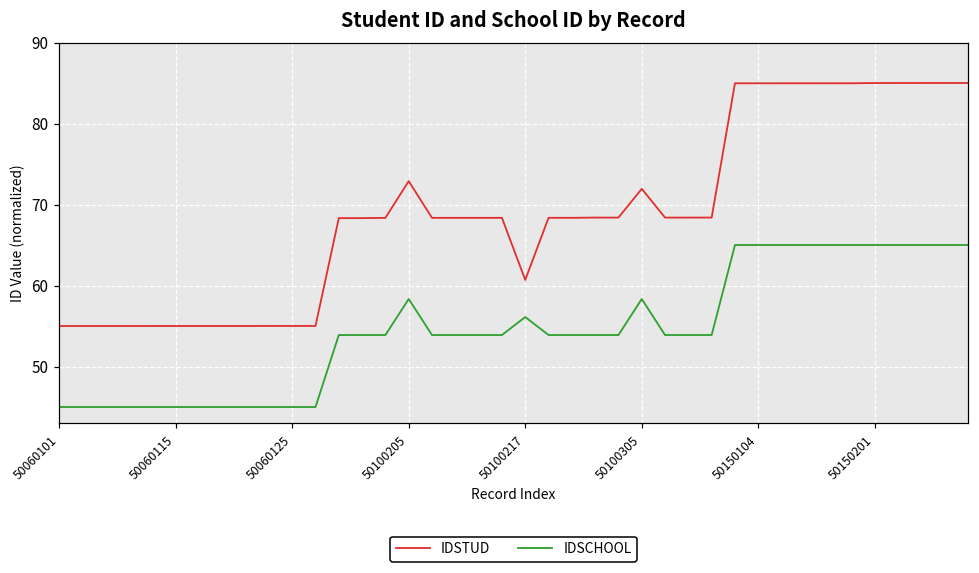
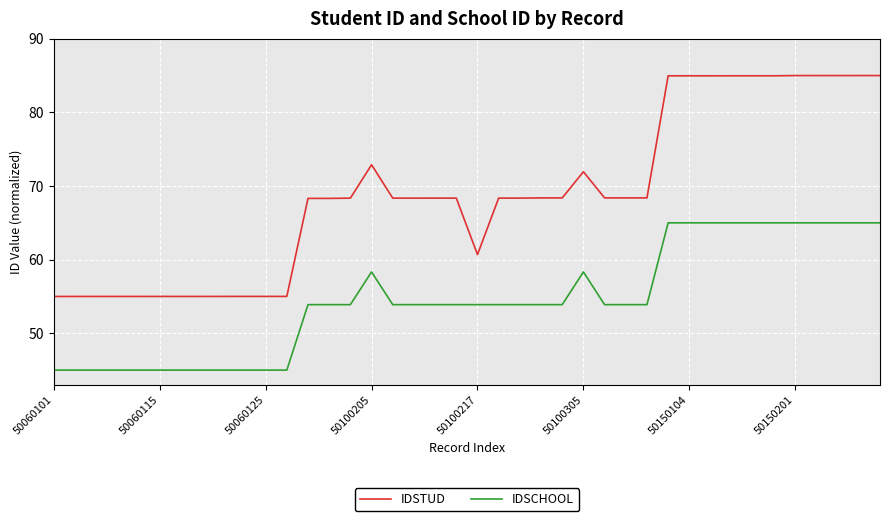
  {
    "IDSTUD": {
      "50060101": 55,
      "50060115": 55,
      "50060125": 55,
      "50100205": 73,
      "50100217": 61,
      "50100305": 72,
      "50150104": 85,
      "50150201": 85
    },
    "IDSCHOOL": {
      "50060101": 45,
      "50060115": 45,
      "50060125": 45,
      "50100205": 58,
-     "50100217": 56,
+     "50100217": 54,
      "50100305": 58,
      "50150104": 65,
      "50150201": 65
    }
  }
